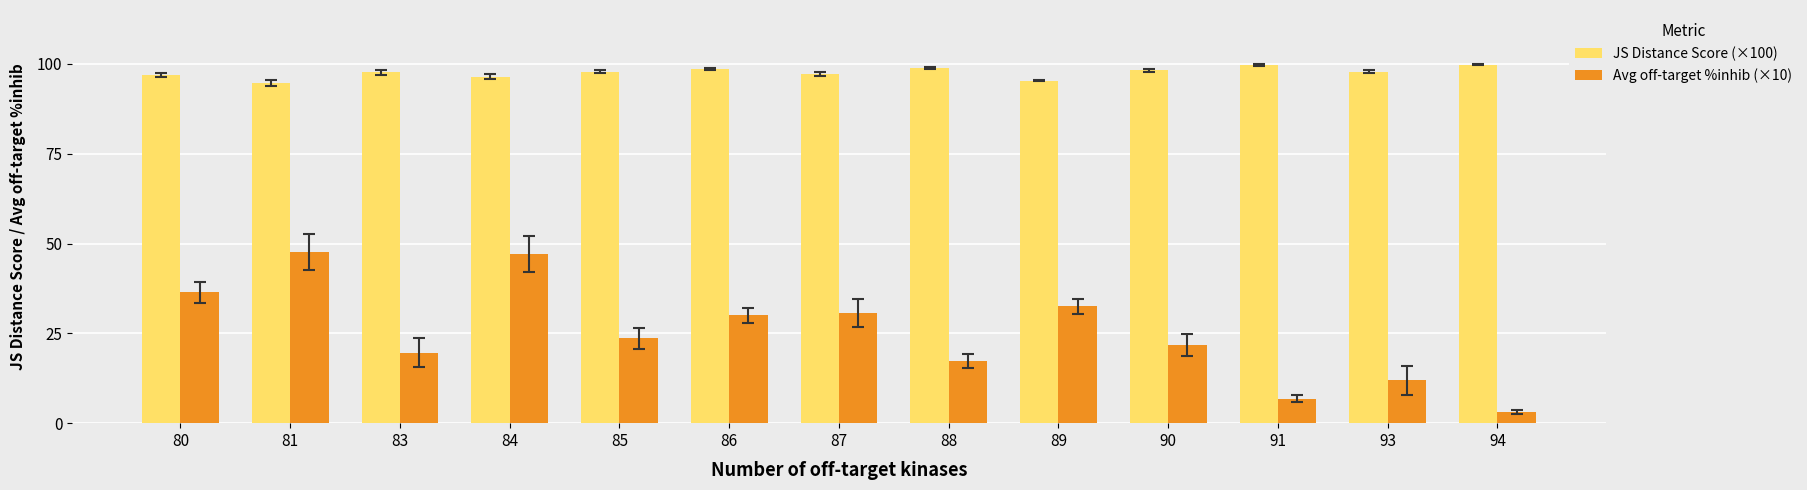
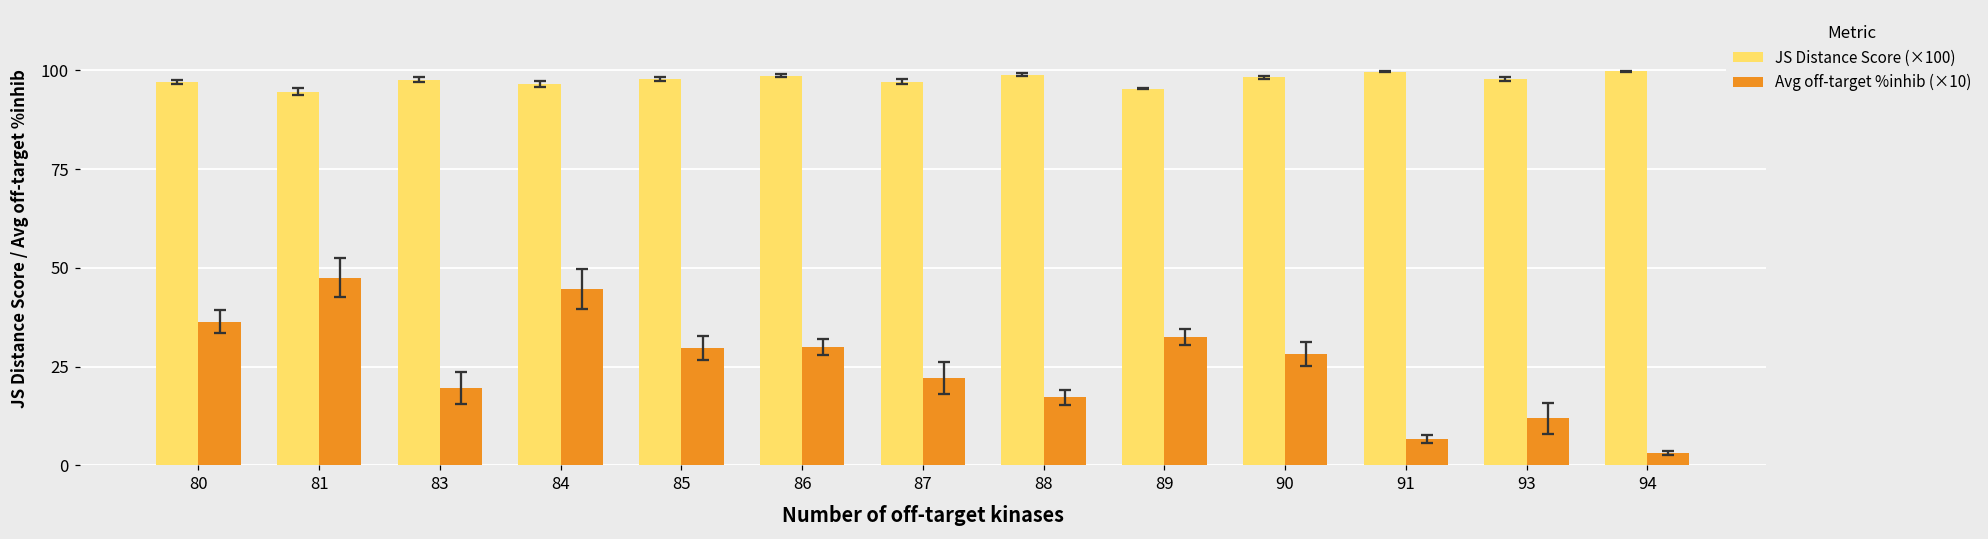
  {
    "JS Distance Score (×100)": {
      "80": 97,
      "81": 95,
      "83": 98,
      "84": 96,
      "85": 98,
      "86": 99,
      "87": 97,
      "88": 99,
      "89": 95,
      "90": 98,
      "91": 100,
      "93": 98,
      "94": 100
    },
    "Avg off-target %inhib (×10)": {
      "80": 36,
      "81": 48,
      "83": 20,
-     "84": 47,
-     "85": 24,
+     "84": 45,
+     "85": 30,
      "86": 30,
-     "87": 31,
+     "87": 22,
      "88": 17,
      "89": 32,
-     "90": 22,
+     "90": 28,
      "91": 7,
      "93": 12,
      "94": 3
    }
  }
